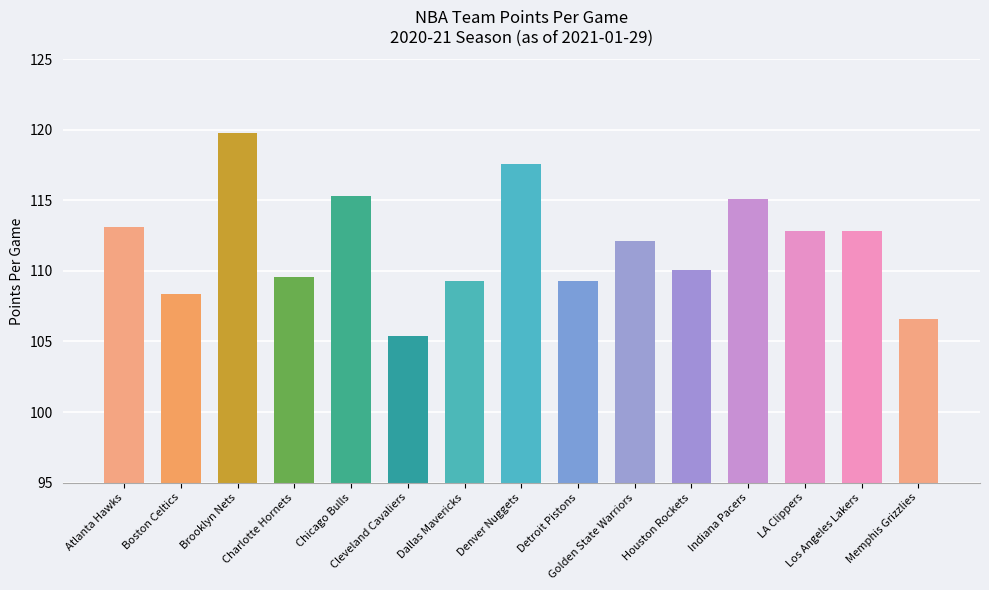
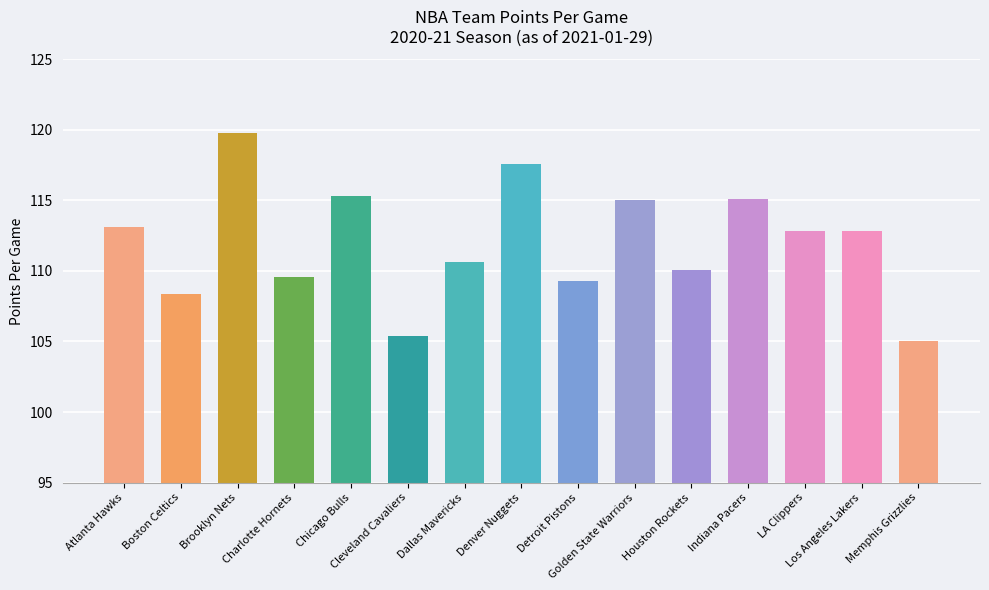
  {
    "Atlanta Hawks": 113.1,
    "Boston Celtics": 108.4,
    "Brooklyn Nets": 119.8,
    "Charlotte Hornets": 109.6,
    "Chicago Bulls": 115.3,
    "Cleveland Cavaliers": 105.4,
-   "Dallas Mavericks": 109.3,
+   "Dallas Mavericks": 110.6,
    "Denver Nuggets": 117.6,
    "Detroit Pistons": 109.3,
-   "Golden State Warriors": 112.1,
+   "Golden State Warriors": 115.0,
    "Houston Rockets": 110.1,
    "Indiana Pacers": 115.1,
    "LA Clippers": 112.8,
    "Los Angeles Lakers": 112.8,
-   "Memphis Grizzlies": 106.6
+   "Memphis Grizzlies": 105.0
  }
